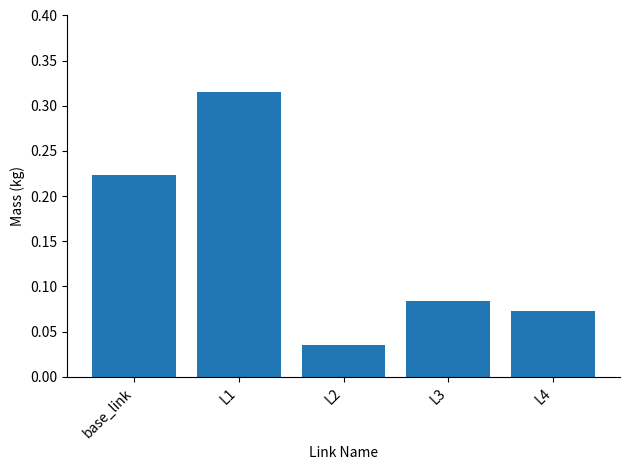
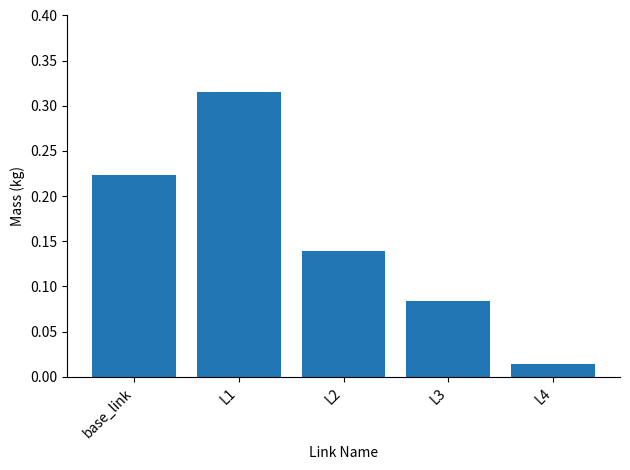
  {
    "base_link": 0.22,
    "L1": 0.32,
-   "L2": 0.04,
+   "L2": 0.14,
    "L3": 0.08,
-   "L4": 0.07
+   "L4": 0.01
  }
